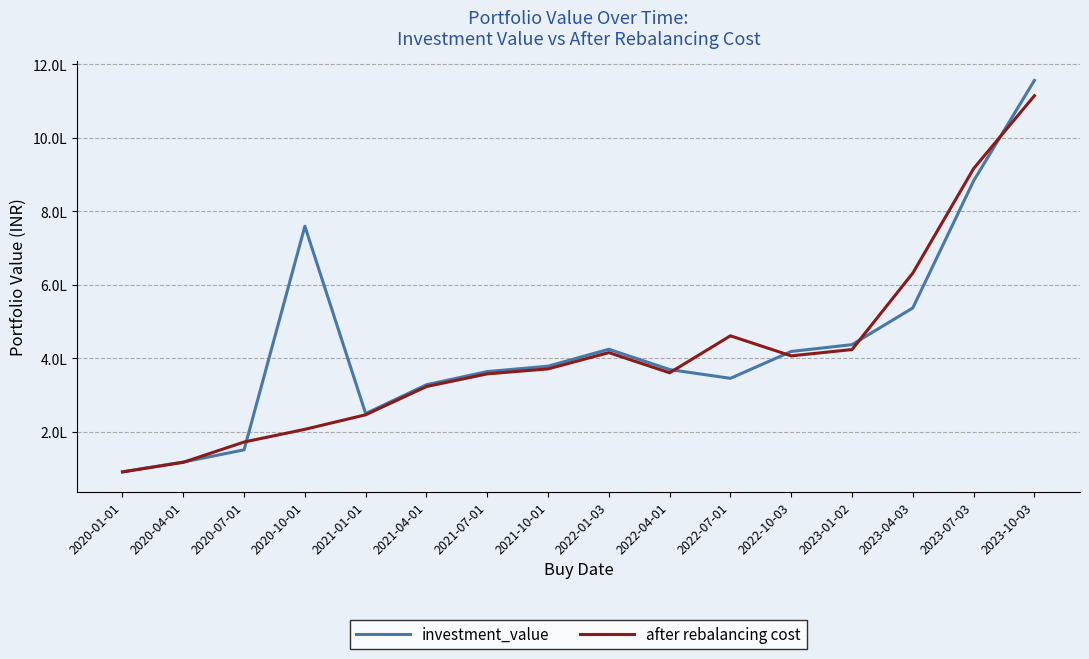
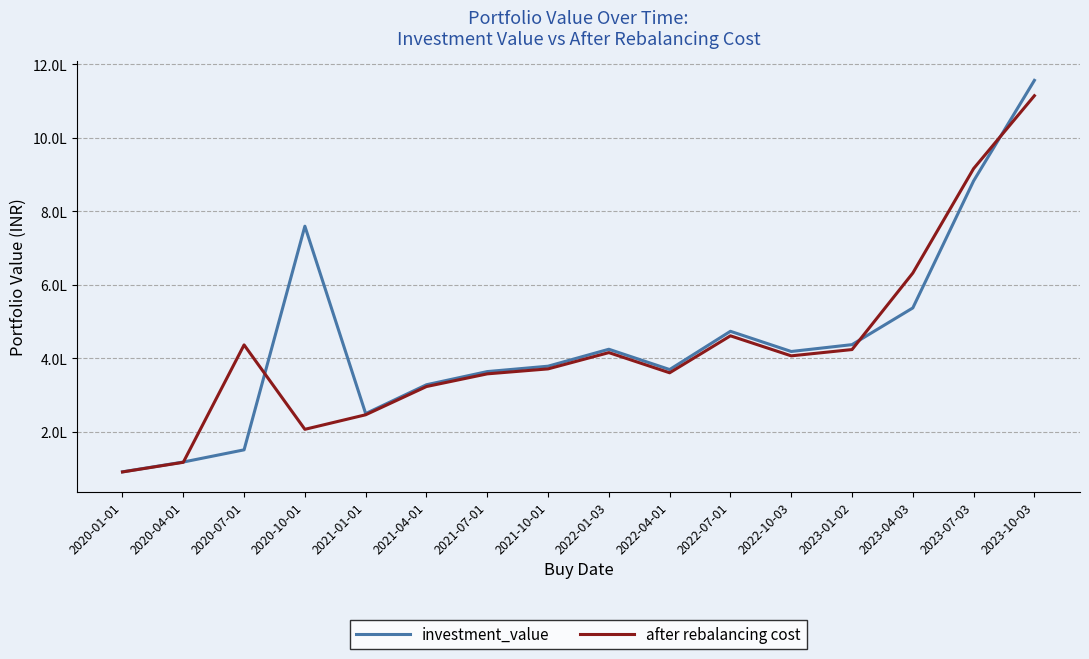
  {
    "investment_value": {
      "2020-07-01": "1.5L",
      "2020-10-01": "7.6L",
      "2021-10-01": "3.8L",
      "2022-01-03": "4.2L",
      "2022-04-01": "3.7L",
-     "2022-07-01": "3.5L",
+     "2022-07-01": "4.7L",
      "2022-10-03": "4.2L",
      "2023-01-02": "4.4L",
      "2023-04-03": "5.4L",
      "2023-07-03": "8.8L",
      "2023-10-03": "11.6L"
    },
    "after rebalancing cost": {
-     "2020-07-01": "1.7L",
+     "2020-07-01": "4.4L",
      "2020-10-01": "2.1L",
      "2021-10-01": "3.7L",
      "2022-01-03": "4.2L",
      "2022-04-01": "3.6L",
      "2022-07-01": "4.6L",
      "2022-10-03": "4.1L",
      "2023-01-02": "4.2L",
      "2023-04-03": "6.3L",
      "2023-07-03": "9.2L",
      "2023-10-03": "11.1L"
    }
  }
